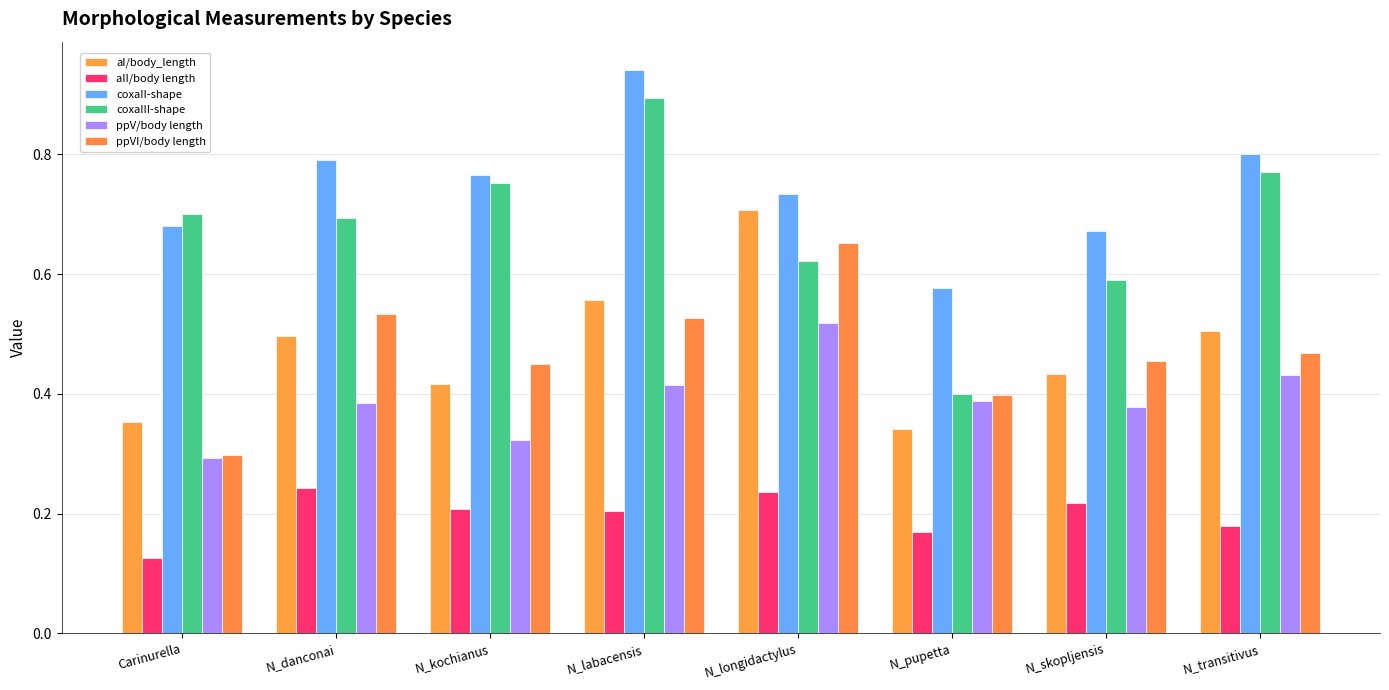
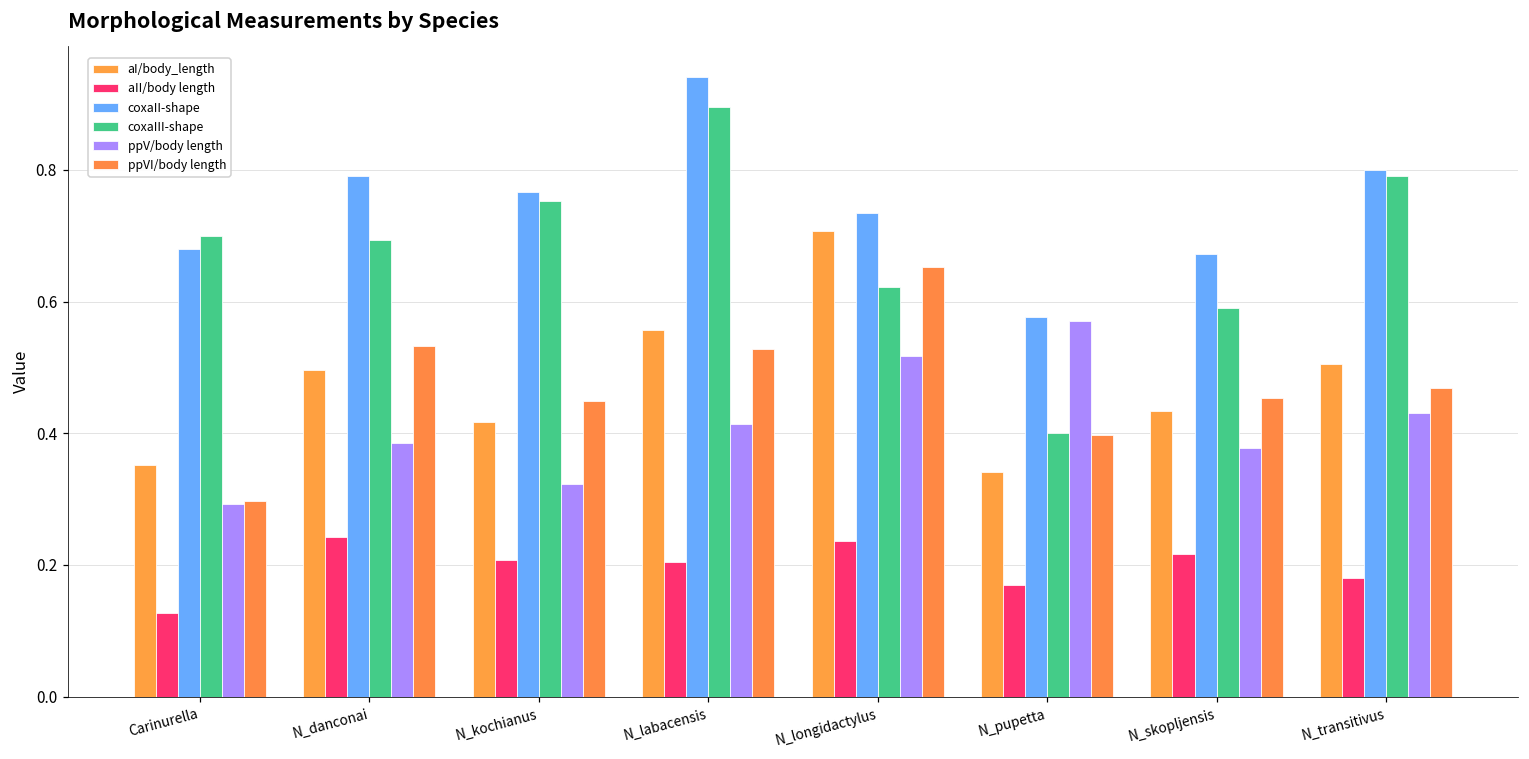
  {
    "aII/body length": {
      "Carinurella": 0.13,
      "N_danconai": 0.24,
      "N_kochianus": 0.21,
      "N_labacensis": 0.21,
      "N_longidactylus": 0.24,
      "N_pupetta": 0.17,
      "N_skopljensis": 0.22,
      "N_transitivus": 0.18
    },
    "coxaII-shape": {
      "Carinurella": 0.68,
      "N_danconai": 0.79,
      "N_kochianus": 0.77,
      "N_labacensis": 0.94,
      "N_longidactylus": 0.73,
      "N_pupetta": 0.58,
      "N_skopljensis": 0.67,
      "N_transitivus": 0.80
    },
    "coxaIII-shape": {
      "Carinurella": 0.70,
      "N_danconai": 0.69,
      "N_kochianus": 0.75,
      "N_labacensis": 0.89,
      "N_longidactylus": 0.62,
      "N_pupetta": 0.40,
      "N_skopljensis": 0.59,
-     "N_transitivus": 0.77
+     "N_transitivus": 0.79
    },
    "ppV/body length": {
      "Carinurella": 0.29,
      "N_danconai": 0.39,
      "N_kochianus": 0.32,
      "N_labacensis": 0.41,
      "N_longidactylus": 0.52,
-     "N_pupetta": 0.39,
+     "N_pupetta": 0.57,
      "N_skopljensis": 0.38,
      "N_transitivus": 0.43
    }
  }
